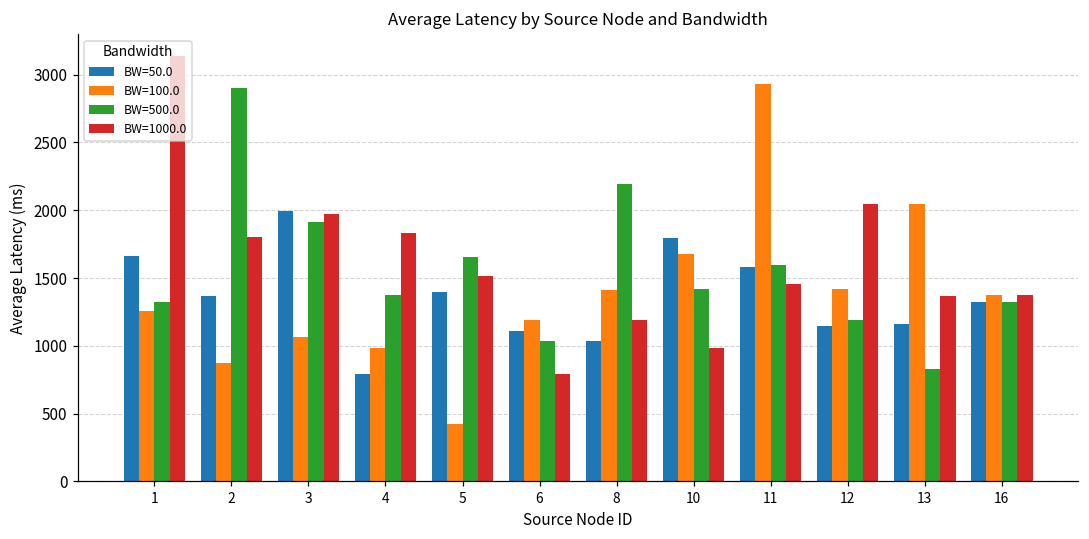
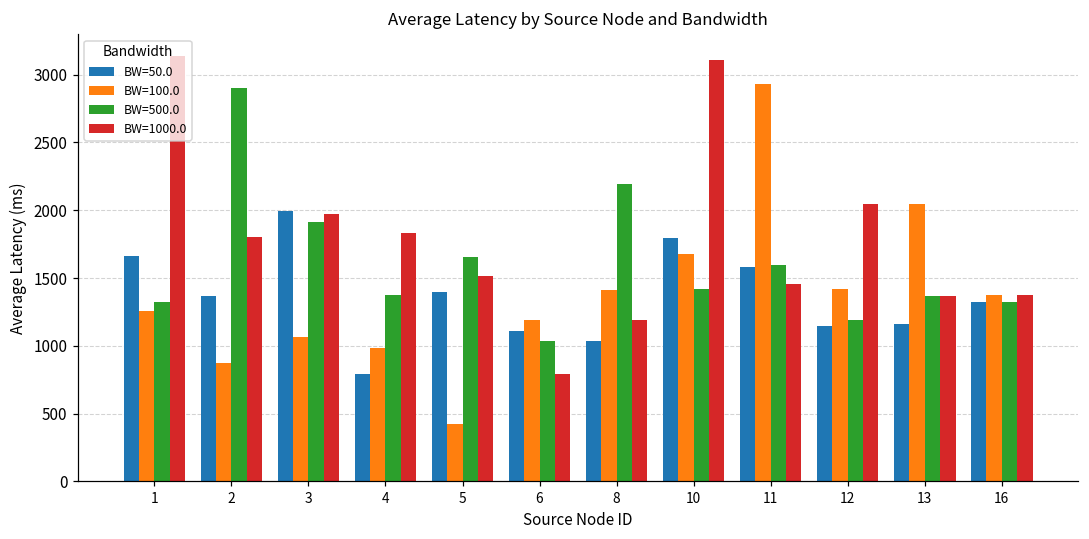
  {
    "BW=50.0": {
      "1": 1660,
      "2": 1370,
      "3": 1990,
      "4": 790,
      "5": 1400,
      "6": 1110,
      "8": 1040,
      "10": 1800,
      "11": 1590,
      "12": 1150,
      "13": 1160,
      "16": 1330
    },
    "BW=100.0": {
      "1": 1260,
      "2": 880,
      "3": 1070,
      "4": 990,
      "5": 430,
      "6": 1190,
      "8": 1410,
      "10": 1670,
      "11": 2930,
      "12": 1420,
      "13": 2050,
      "16": 1380
    },
    "BW=500.0": {
      "1": 1320,
      "2": 2900,
      "3": 1910,
      "4": 1380,
      "5": 1660,
      "6": 1040,
      "8": 2200,
      "10": 1420,
      "11": 1600,
      "12": 1190,
-     "13": 830,
+     "13": 1370,
      "16": 1330
    },
    "BW=1000.0": {
      "2": 1800,
      "3": 1970,
      "4": 1830,
      "5": 1510,
      "6": 790,
      "8": 1190,
-     "10": 990,
+     "10": 3110,
      "11": 1450,
      "12": 2050,
      "13": 1370,
      "16": 1380
    }
  }
